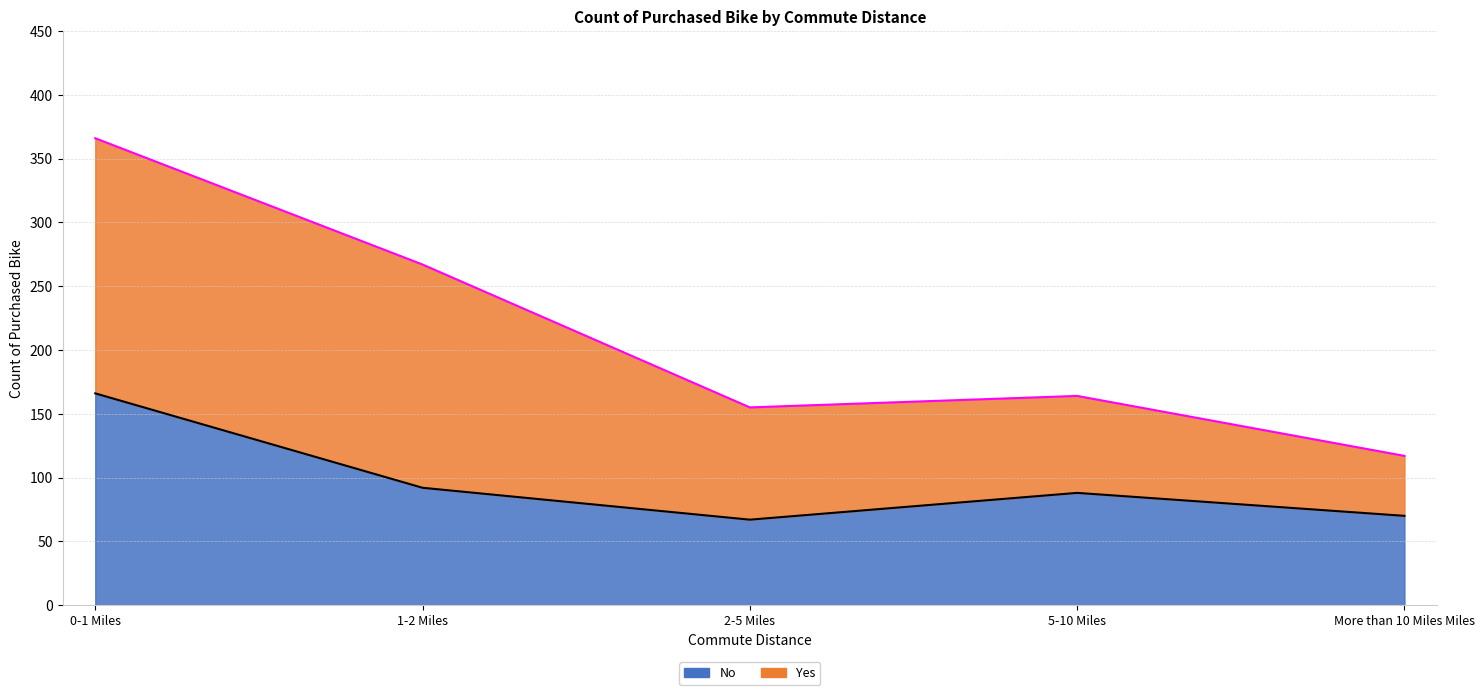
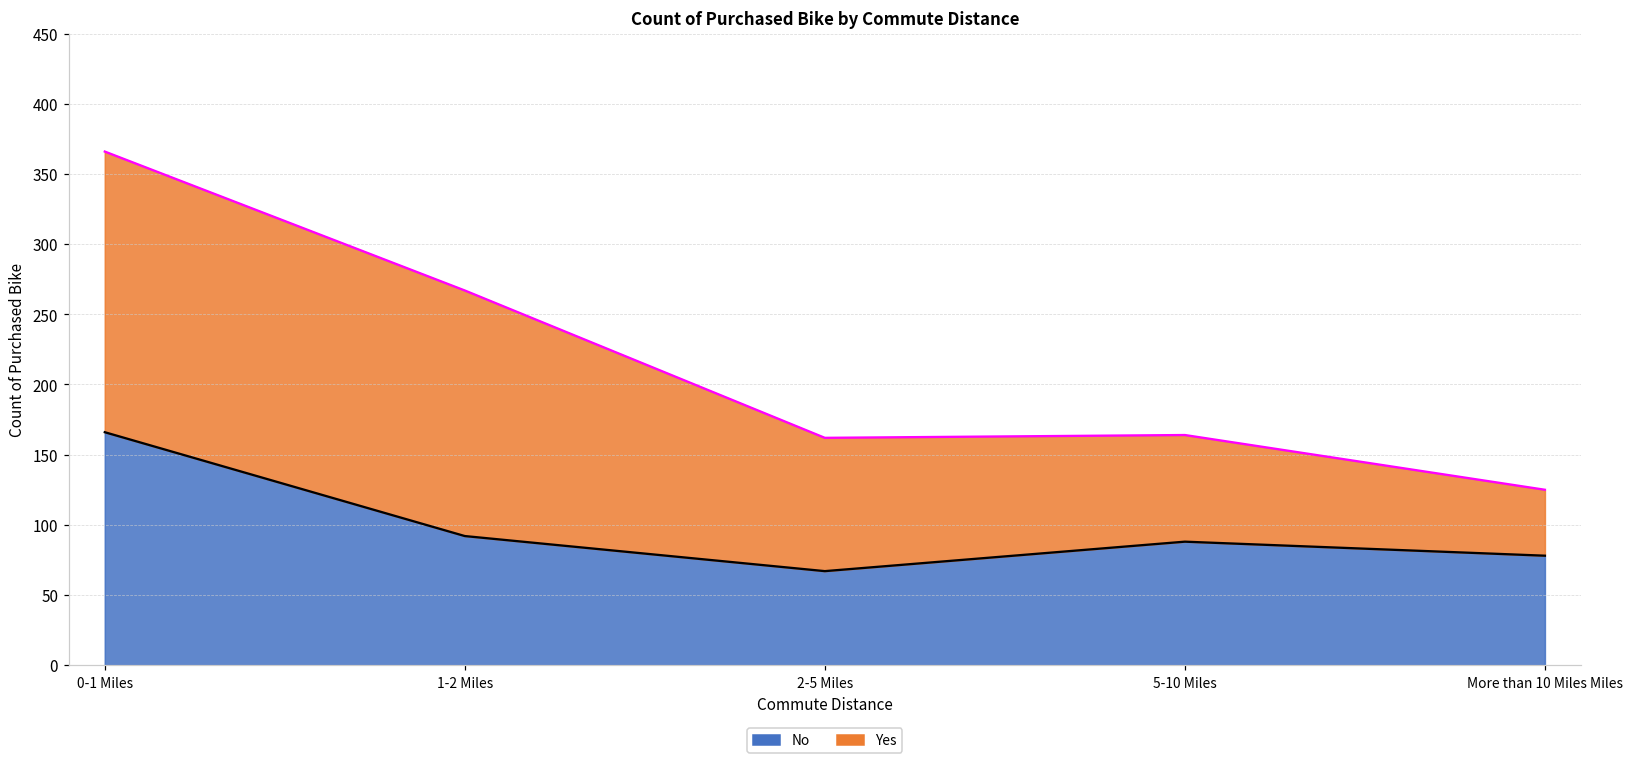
  {
    "No": {
      "0-1 Miles": 166,
      "1-2 Miles": 92,
      "2-5 Miles": 67,
      "5-10 Miles": 88,
-     "More than 10 Miles Miles": 70
+     "More than 10 Miles Miles": 78
    },
    "Yes": {
      "0-1 Miles": 200,
      "1-2 Miles": 175,
-     "2-5 Miles": 88,
+     "2-5 Miles": 95,
      "5-10 Miles": 76,
      "More than 10 Miles Miles": 47
    }
  }
